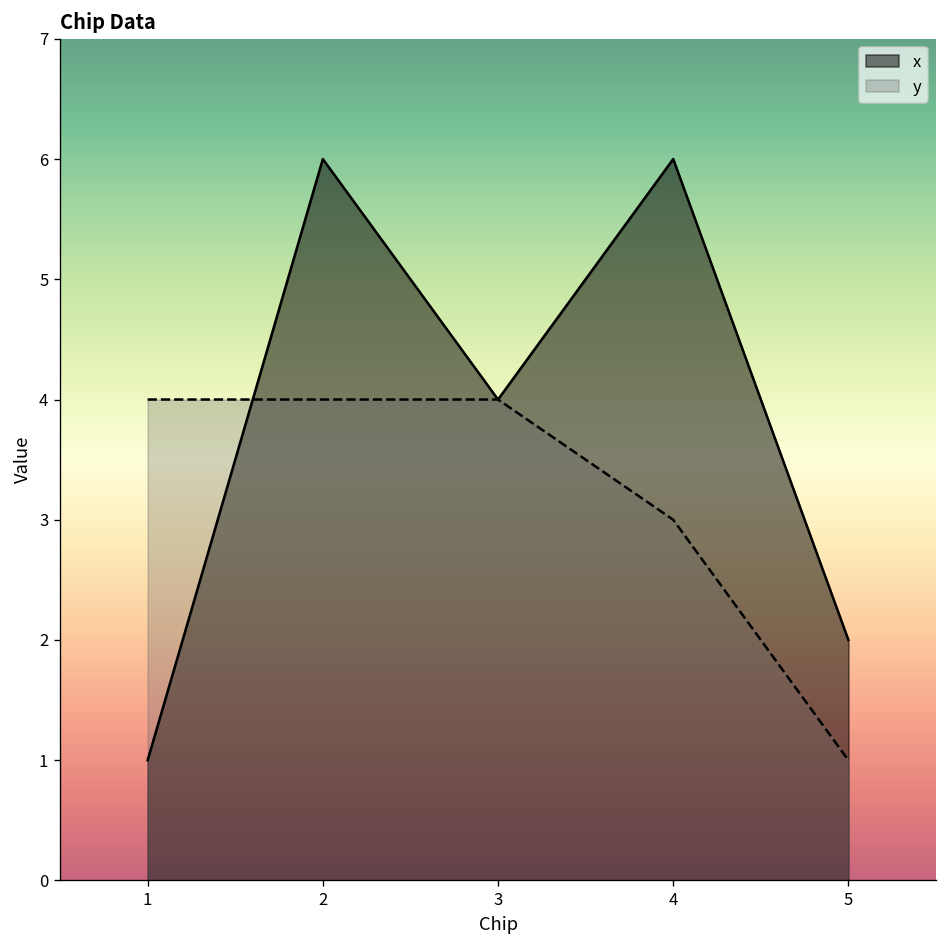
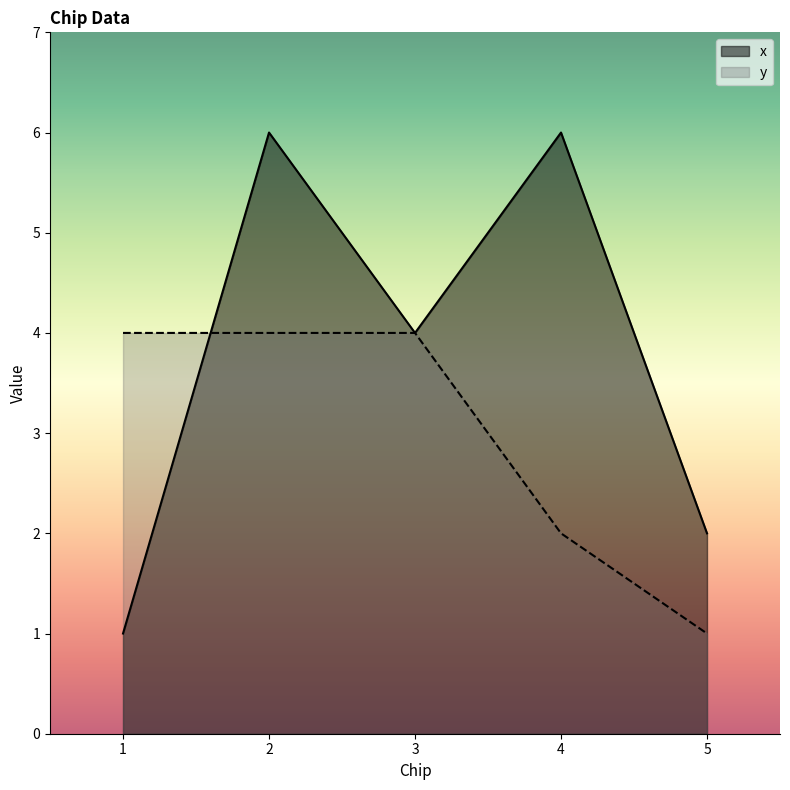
  {
    "x": {
      "1": 1,
      "2": 6,
      "4": 6,
      "5": 2
    },
    "y": {
      "1": 4,
      "2": 4,
-     "4": 3,
+     "4": 2,
      "5": 1
    }
  }
